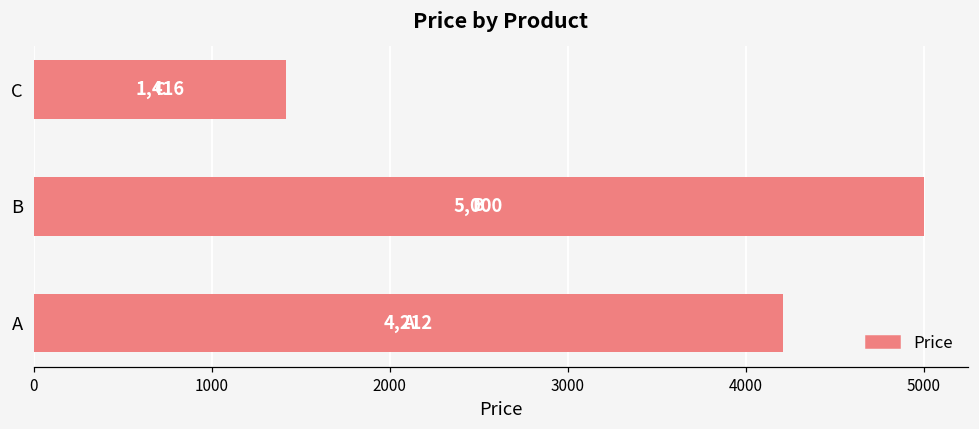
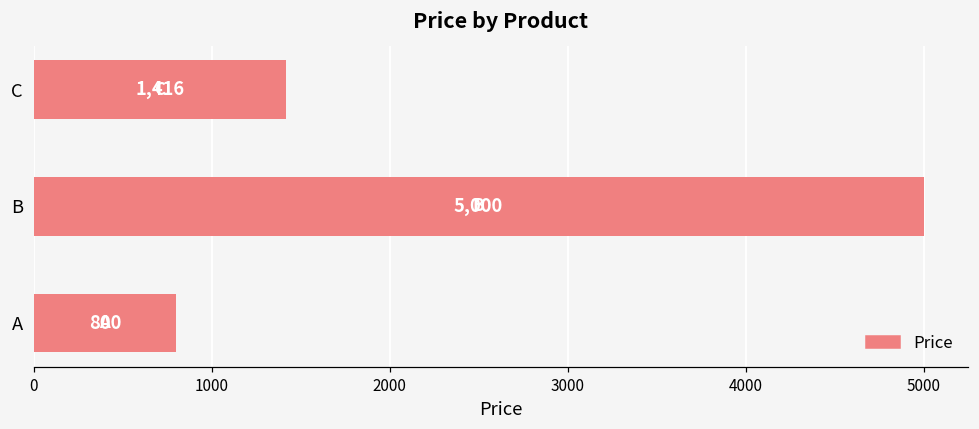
  {
    "B": "5,000",
-   "A": "4,212"
+   "A": "800"
  }
